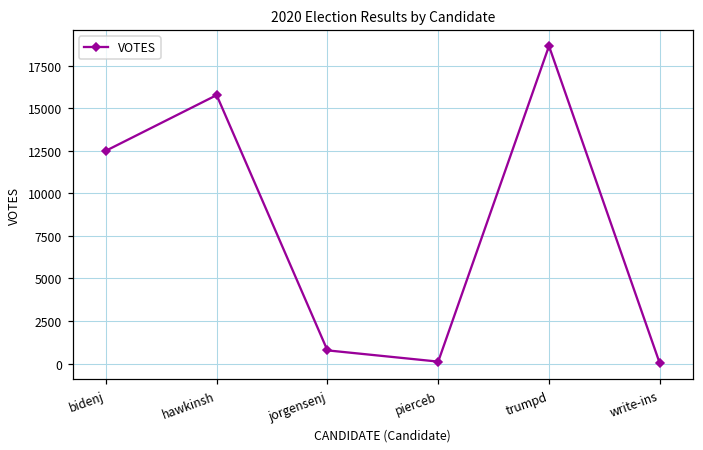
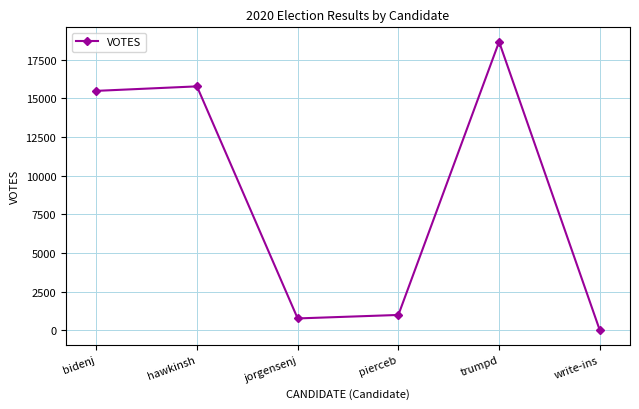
  {
-   "bidenj": 12500,
+   "bidenj": 15500,
    "hawkinsh": 15800,
    "jorgensenj": 800,
-   "pierceb": 100,
+   "pierceb": 1000,
    "trumpd": 18700,
    "write-ins": 0
  }
